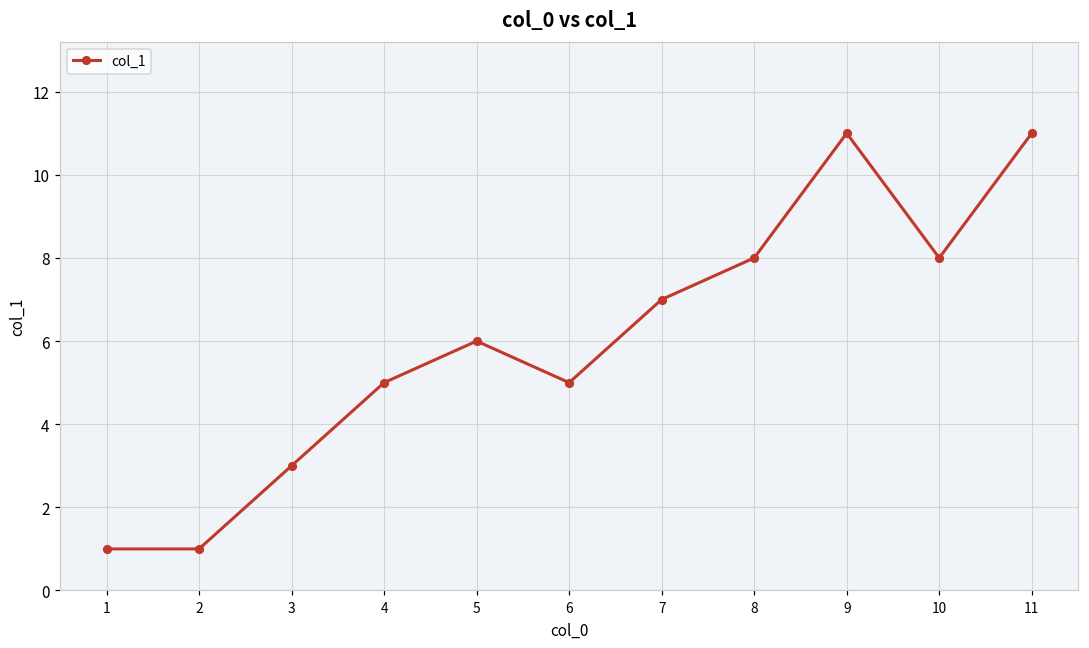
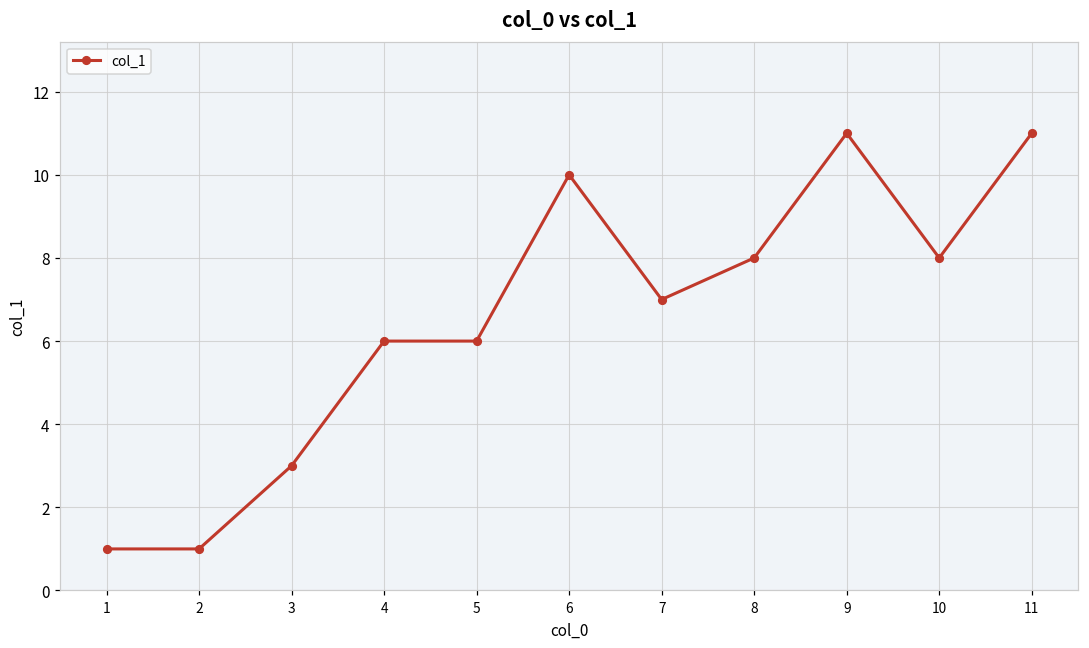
  {
    "1": 1,
    "2": 1,
    "3": 3,
-   "4": 5,
+   "4": 6,
    "5": 6,
-   "6": 5,
+   "6": 10,
    "7": 7,
    "8": 8,
    "9": 11,
    "10": 8,
    "11": 11
  }
